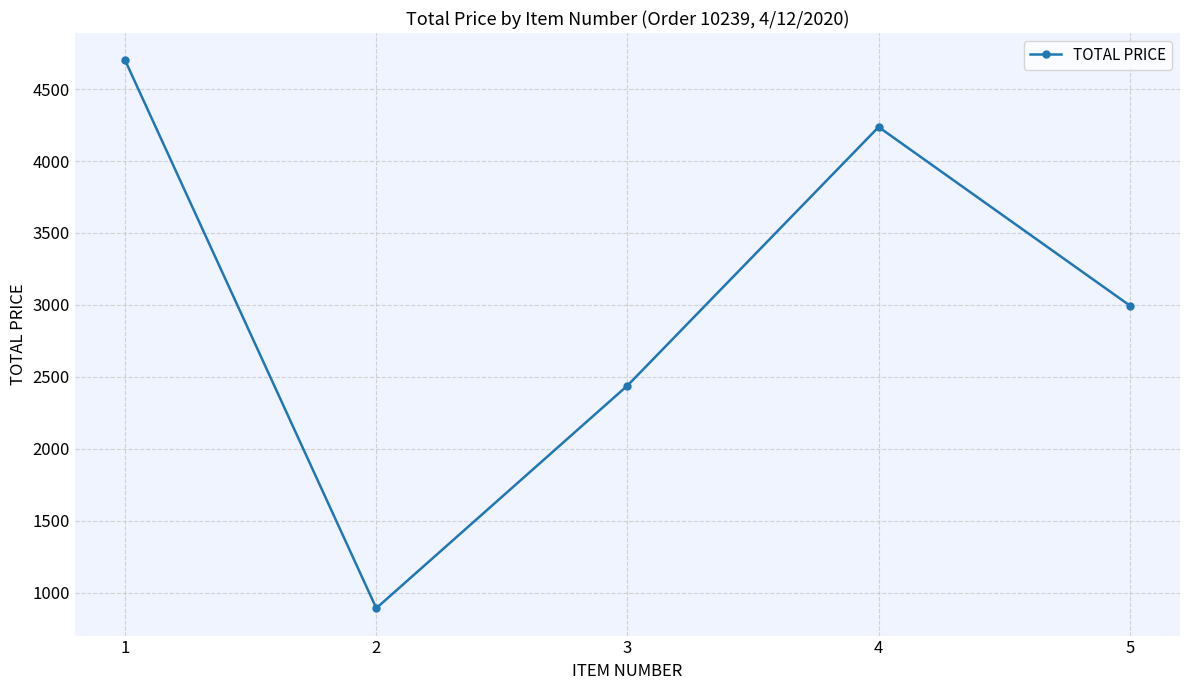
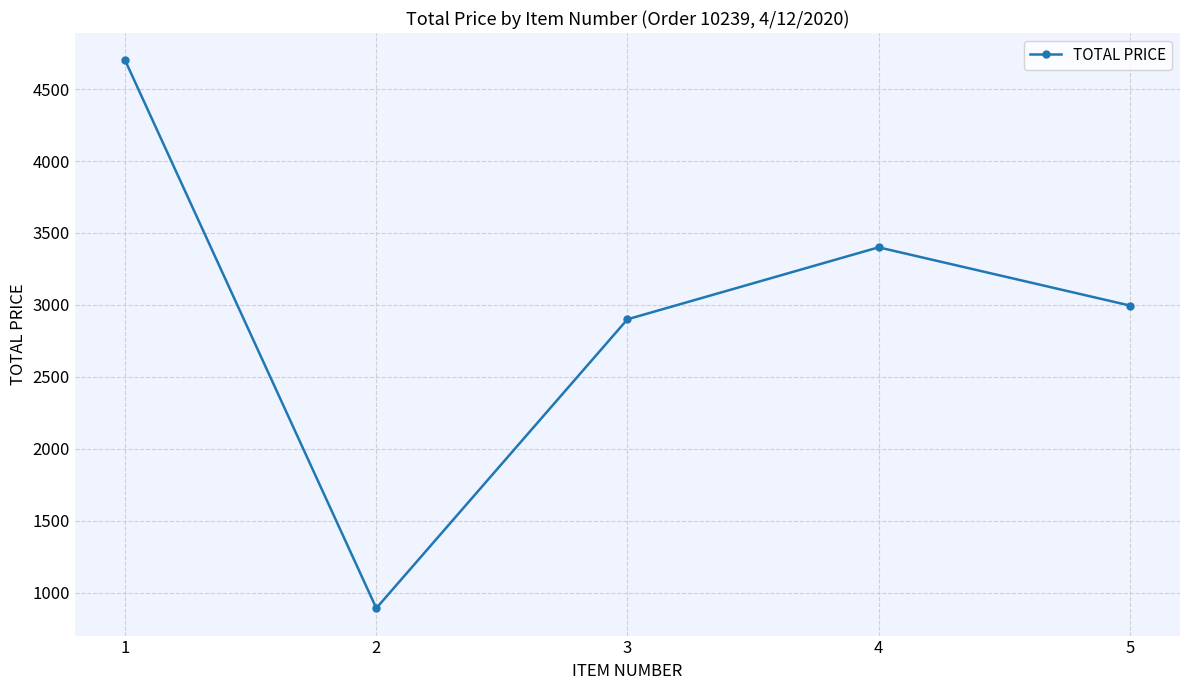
  {
    "1": 4700,
    "2": 890,
-   "3": 2440,
-   "4": 4240,
+   "3": 2900,
+   "4": 3400,
    "5": 3000
  }
